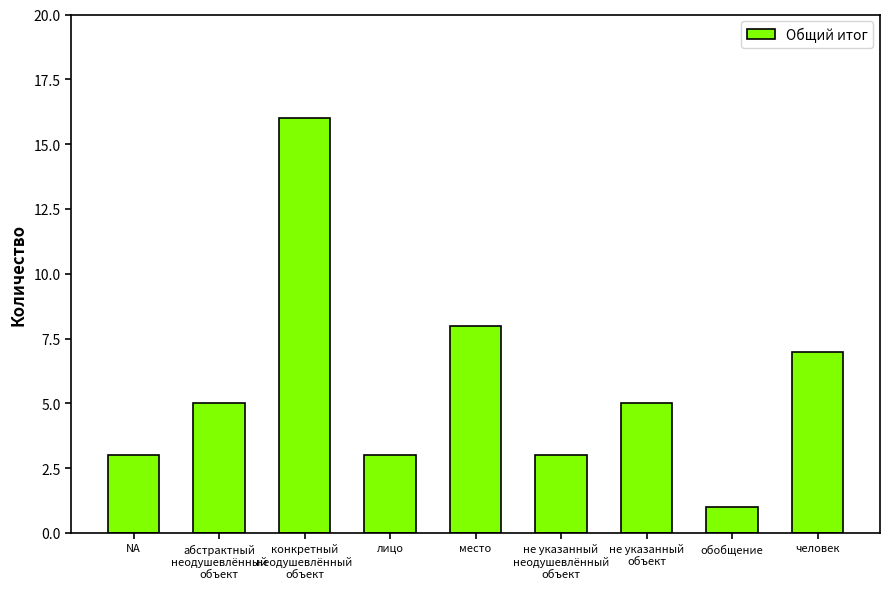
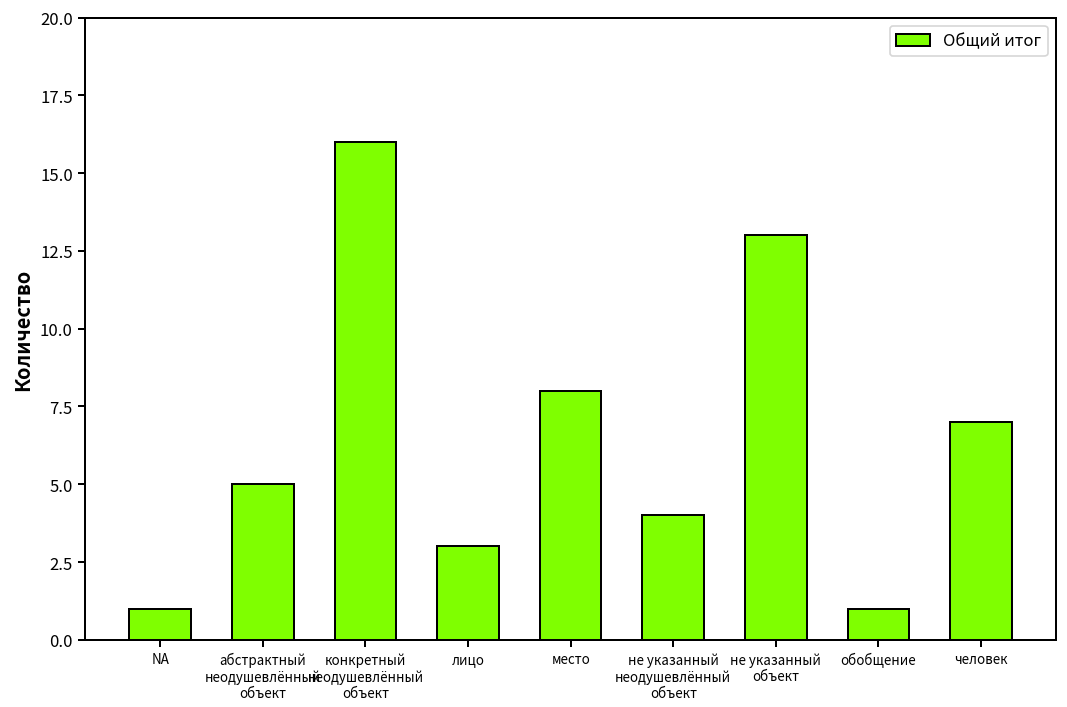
  {
-   "NA": 3,
+   "NA": 1,
    "абстрактный неодушевлённый объект": 5,
    "конкретный неодушевлённый объект": 16,
    "лицо": 3,
    "место": 8,
-   "не указанный неодушевлённый объект": 3,
-   "не указанный объект": 5,
+   "не указанный неодушевлённый объект": 4,
+   "не указанный объект": 13,
    "обобщение": 1,
    "человек": 7
  }
